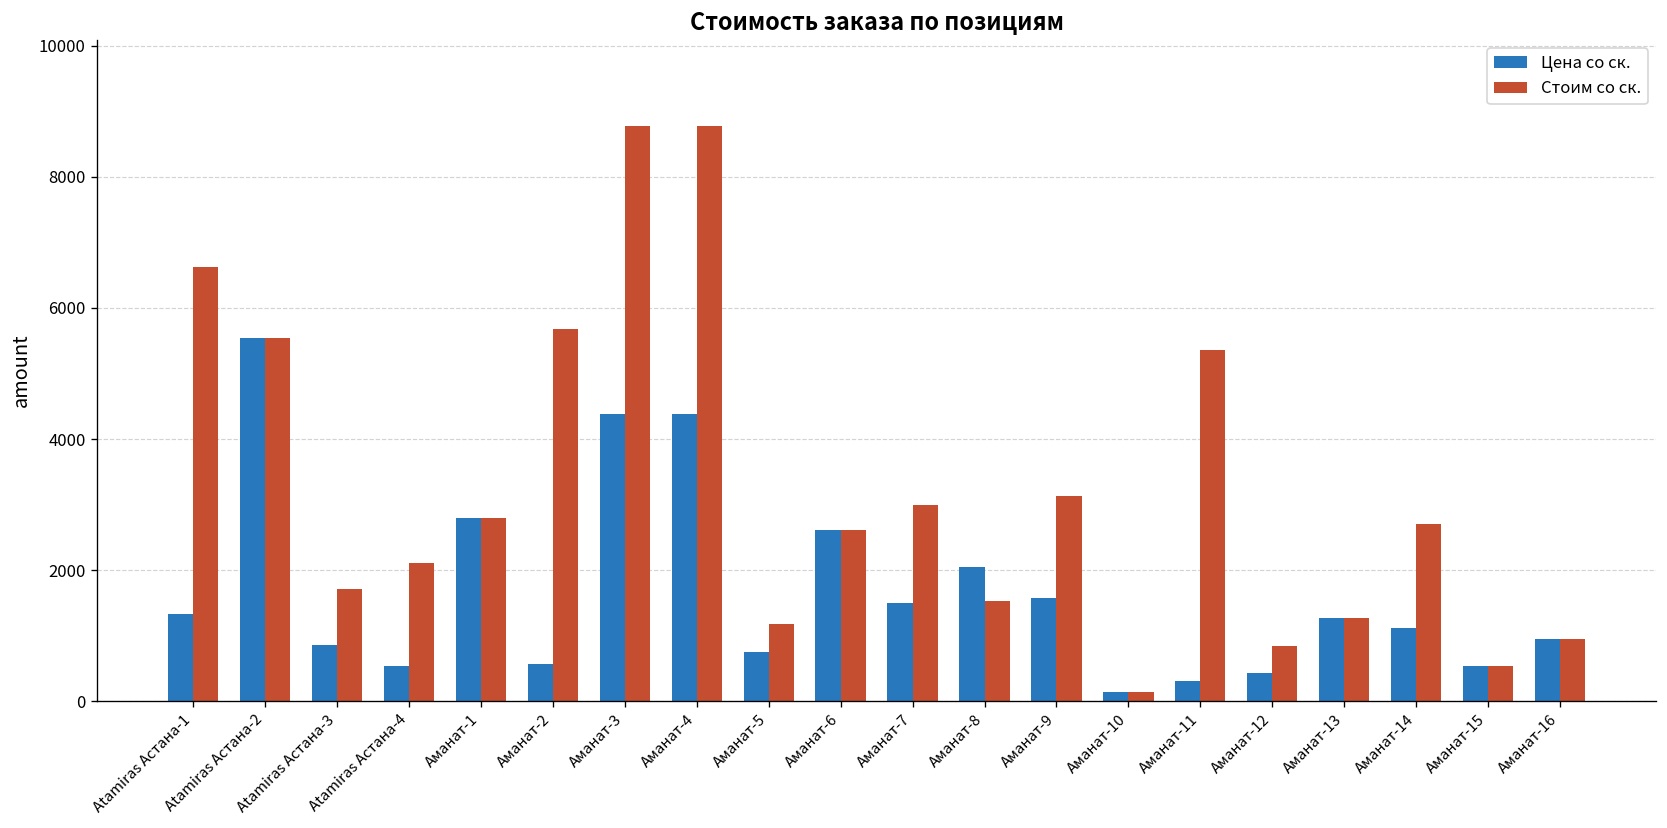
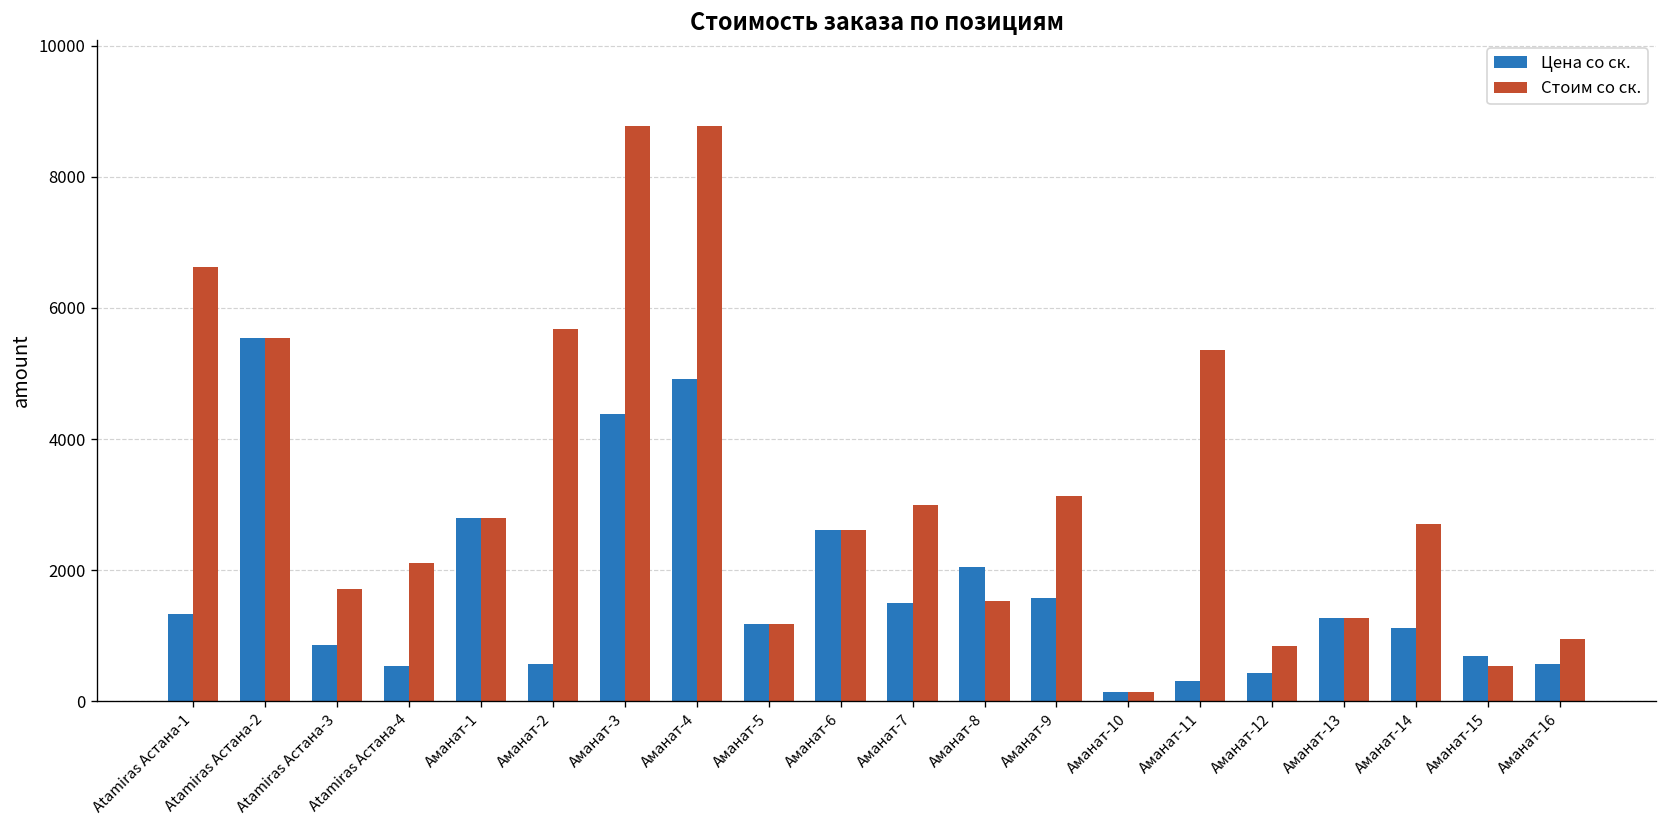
  {
    "Цена со ск.": {
      "Atamiras Астана-1": 1300,
      "Atamiras Астана-2": 5500,
      "Atamiras Астана-3": 900,
      "Atamiras Астана-4": 500,
      "Аманат-1": 2800,
      "Аманат-2": 600,
      "Аманат-3": 4400,
-     "Аманат-4": 4400,
-     "Аманат-5": 800,
+     "Аманат-4": 4900,
+     "Аманат-5": 1200,
      "Аманат-6": 2600,
      "Аманат-7": 1500,
      "Аманат-8": 2000,
      "Аманат-9": 1600,
      "Аманат-10": 100,
      "Аманат-11": 300,
      "Аманат-12": 400,
      "Аманат-13": 1300,
      "Аманат-14": 1100,
-     "Аманат-15": 500,
-     "Аманат-16": 900
+     "Аманат-15": 700,
+     "Аманат-16": 600
    },
    "Стоим со ск.": {
      "Atamiras Астана-1": 6600,
      "Atamiras Астана-2": 5500,
      "Atamiras Астана-3": 1700,
      "Atamiras Астана-4": 2100,
      "Аманат-1": 2800,
      "Аманат-2": 5700,
      "Аманат-3": 8800,
      "Аманат-4": 8800,
      "Аманат-5": 1200,
      "Аманат-6": 2600,
      "Аманат-7": 3000,
      "Аманат-8": 1500,
      "Аманат-9": 3100,
      "Аманат-10": 100,
      "Аманат-11": 5400,
      "Аманат-12": 800,
      "Аманат-13": 1300,
      "Аманат-14": 2700,
      "Аманат-15": 500,
      "Аманат-16": 900
    }
  }
